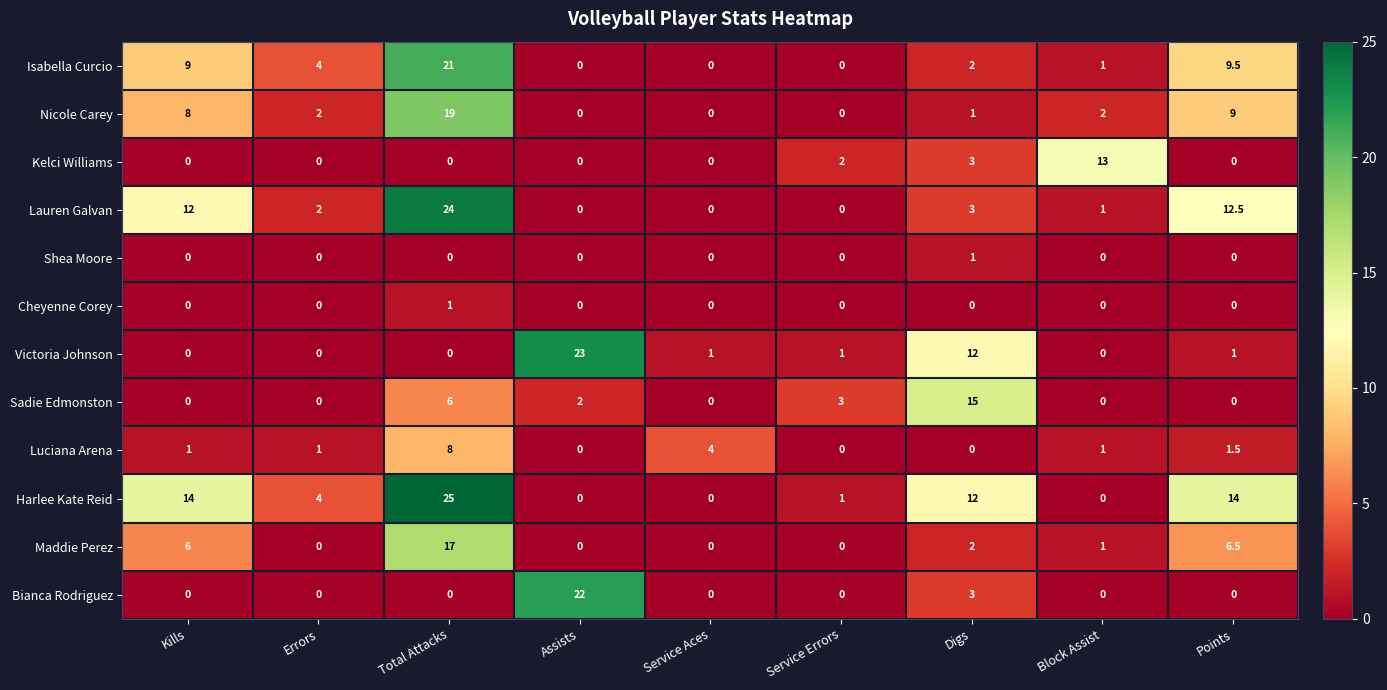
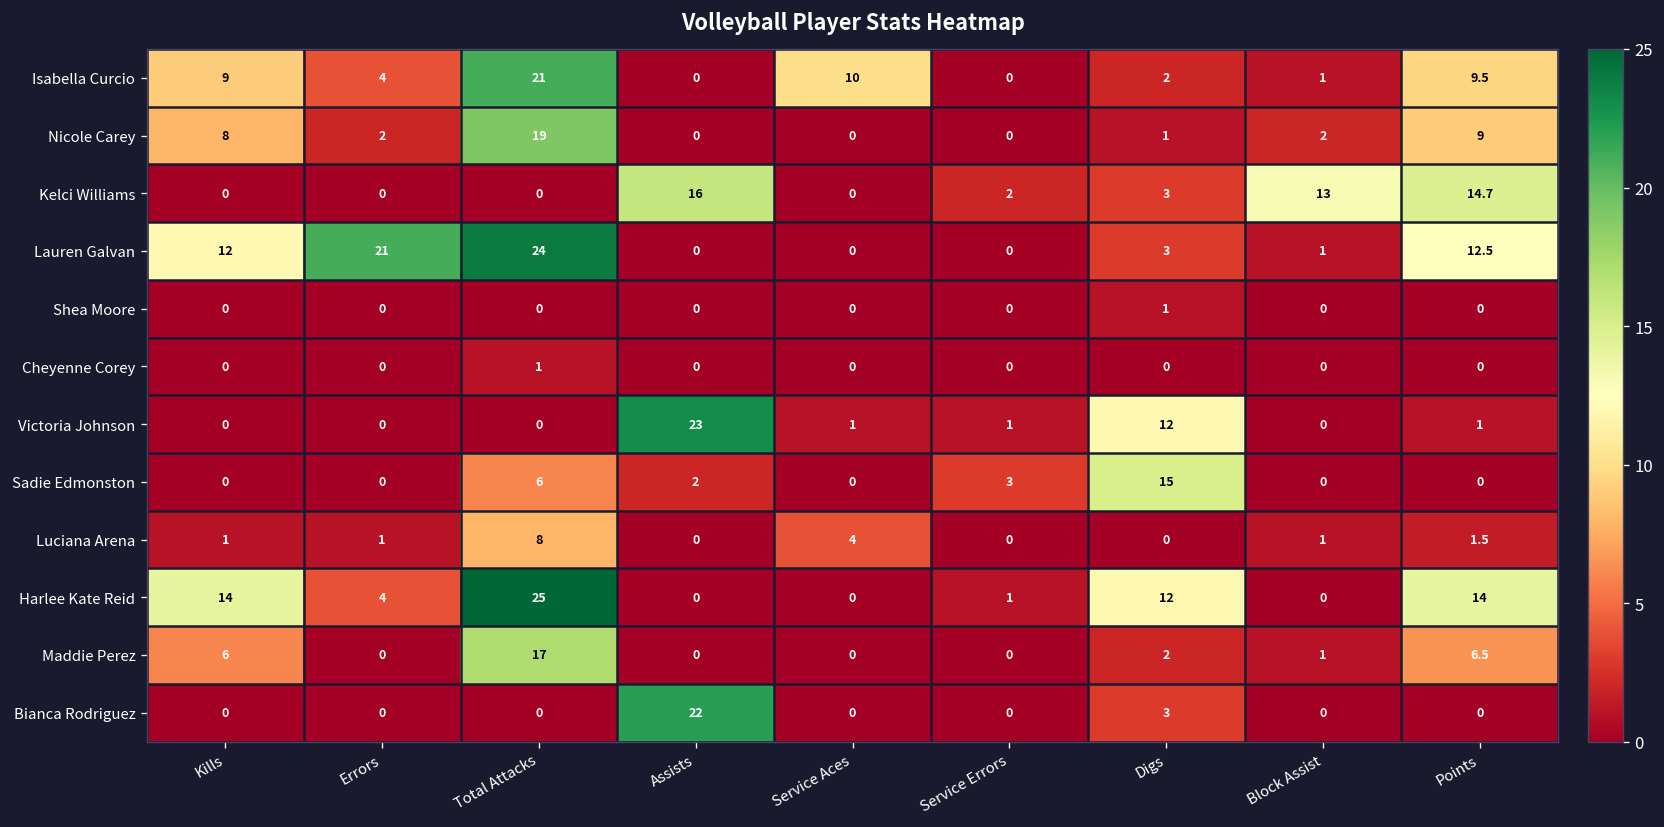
  {
    "Isabella Curcio": {
      "Kills": 9,
      "Errors": 4,
      "Total Attacks": 21,
      "Assists": 0,
-     "Service Aces": 0,
+     "Service Aces": 10,
      "Service Errors": 0,
      "Digs": 2,
      "Block Assist": 1,
      "Points": 9.5
    },
    "Nicole Carey": {
      "Kills": 8,
      "Errors": 2,
      "Total Attacks": 19,
      "Assists": 0,
      "Service Aces": 0,
      "Service Errors": 0,
      "Digs": 1,
      "Block Assist": 2,
      "Points": 9
    },
    "Kelci Williams": {
      "Kills": 0,
      "Errors": 0,
      "Total Attacks": 0,
-     "Assists": 0,
+     "Assists": 16,
      "Service Aces": 0,
      "Service Errors": 2,
      "Digs": 3,
      "Block Assist": 13,
-     "Points": 0
+     "Points": 14.7
    },
    "Lauren Galvan": {
      "Kills": 12,
-     "Errors": 2,
+     "Errors": 21,
      "Total Attacks": 24,
      "Assists": 0,
      "Service Aces": 0,
      "Service Errors": 0,
      "Digs": 3,
      "Block Assist": 1,
      "Points": 12.5
    },
    "Shea Moore": {
      "Kills": 0,
      "Errors": 0,
      "Total Attacks": 0,
      "Assists": 0,
      "Service Aces": 0,
      "Service Errors": 0,
      "Digs": 1,
      "Block Assist": 0,
      "Points": 0
    },
    "Cheyenne Corey": {
      "Kills": 0,
      "Errors": 0,
      "Total Attacks": 1,
      "Assists": 0,
      "Service Aces": 0,
      "Service Errors": 0,
      "Digs": 0,
      "Block Assist": 0,
      "Points": 0
    },
    "Victoria Johnson": {
      "Kills": 0,
      "Errors": 0,
      "Total Attacks": 0,
      "Assists": 23,
      "Service Aces": 1,
      "Service Errors": 1,
      "Digs": 12,
      "Block Assist": 0,
      "Points": 1
    },
    "Sadie Edmonston": {
      "Kills": 0,
      "Errors": 0,
      "Total Attacks": 6,
      "Assists": 2,
      "Service Aces": 0,
      "Service Errors": 3,
      "Digs": 15,
      "Block Assist": 0,
      "Points": 0
    },
    "Luciana Arena": {
      "Kills": 1,
      "Errors": 1,
      "Total Attacks": 8,
      "Assists": 0,
      "Service Aces": 4,
      "Service Errors": 0,
      "Digs": 0,
      "Block Assist": 1,
      "Points": 1.5
    },
    "Harlee Kate Reid": {
      "Kills": 14,
      "Errors": 4,
      "Total Attacks": 25,
      "Assists": 0,
      "Service Aces": 0,
      "Service Errors": 1,
      "Digs": 12,
      "Block Assist": 0,
      "Points": 14
    },
    "Maddie Perez": {
      "Kills": 6,
      "Errors": 0,
      "Total Attacks": 17,
      "Assists": 0,
      "Service Aces": 0,
      "Service Errors": 0,
      "Digs": 2,
      "Block Assist": 1,
      "Points": 6.5
    },
    "Bianca Rodriguez": {
      "Kills": 0,
      "Errors": 0,
      "Total Attacks": 0,
      "Assists": 22,
      "Service Aces": 0,
      "Service Errors": 0,
      "Digs": 3,
      "Block Assist": 0,
      "Points": 0
    }
  }
